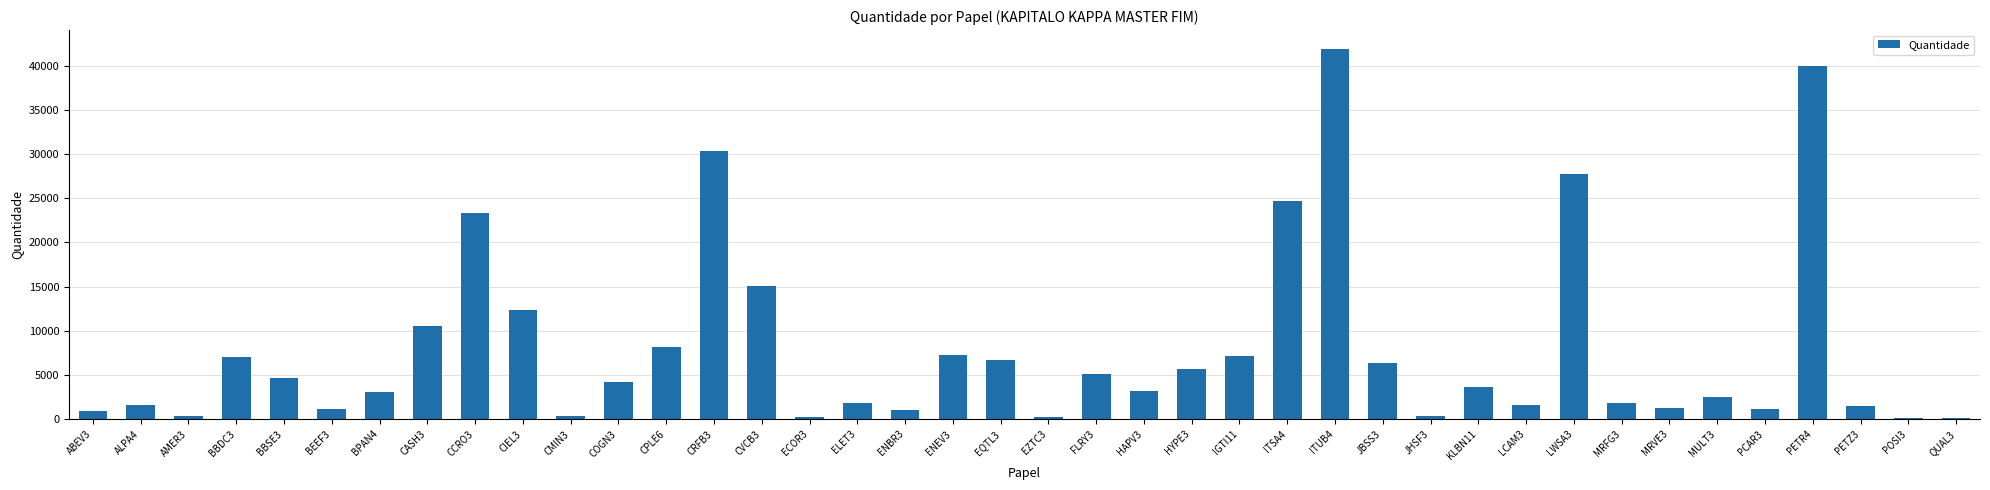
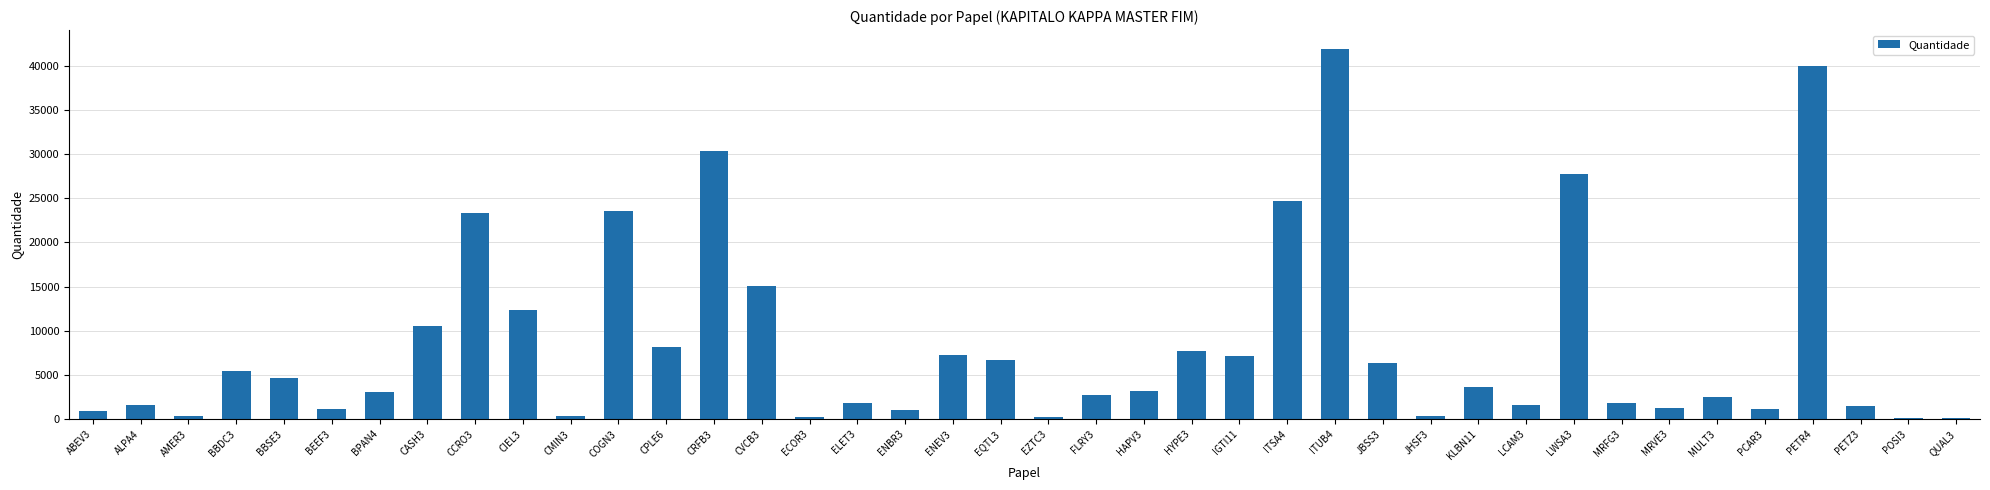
  {
    "ABEV3": 1000,
    "ALPA4": 2000,
    "AMER3": 0,
-   "BBDC3": 7000,
+   "BBDC3": 5000,
    "BBSE3": 5000,
    "BEEF3": 1000,
    "BPAN4": 3000,
    "CASH3": 10000,
    "CCRO3": 23000,
    "CIEL3": 12000,
    "CMIN3": 0,
-   "COGN3": 4000,
+   "COGN3": 24000,
    "CPLE6": 8000,
    "CRFB3": 30000,
    "CVCB3": 15000,
    "ELET3": 2000,
    "ENBR3": 1000,
    "ENEV3": 7000,
    "EQTL3": 7000,
-   "FLRY3": 5000,
+   "FLRY3": 3000,
    "HAPV3": 3000,
-   "HYPE3": 6000,
+   "HYPE3": 8000,
    "IGTI11": 7000,
    "ITSA4": 25000,
    "ITUB4": 42000,
    "JBSS3": 6000,
    "JHSF3": 0,
    "KLBN11": 4000,
    "LCAM3": 2000,
    "LWSA3": 28000,
    "MRFG3": 2000,
    "MRVE3": 1000,
    "MULT3": 2000,
    "PCAR3": 1000,
    "PETR4": 40000,
    "PETZ3": 2000
  }
